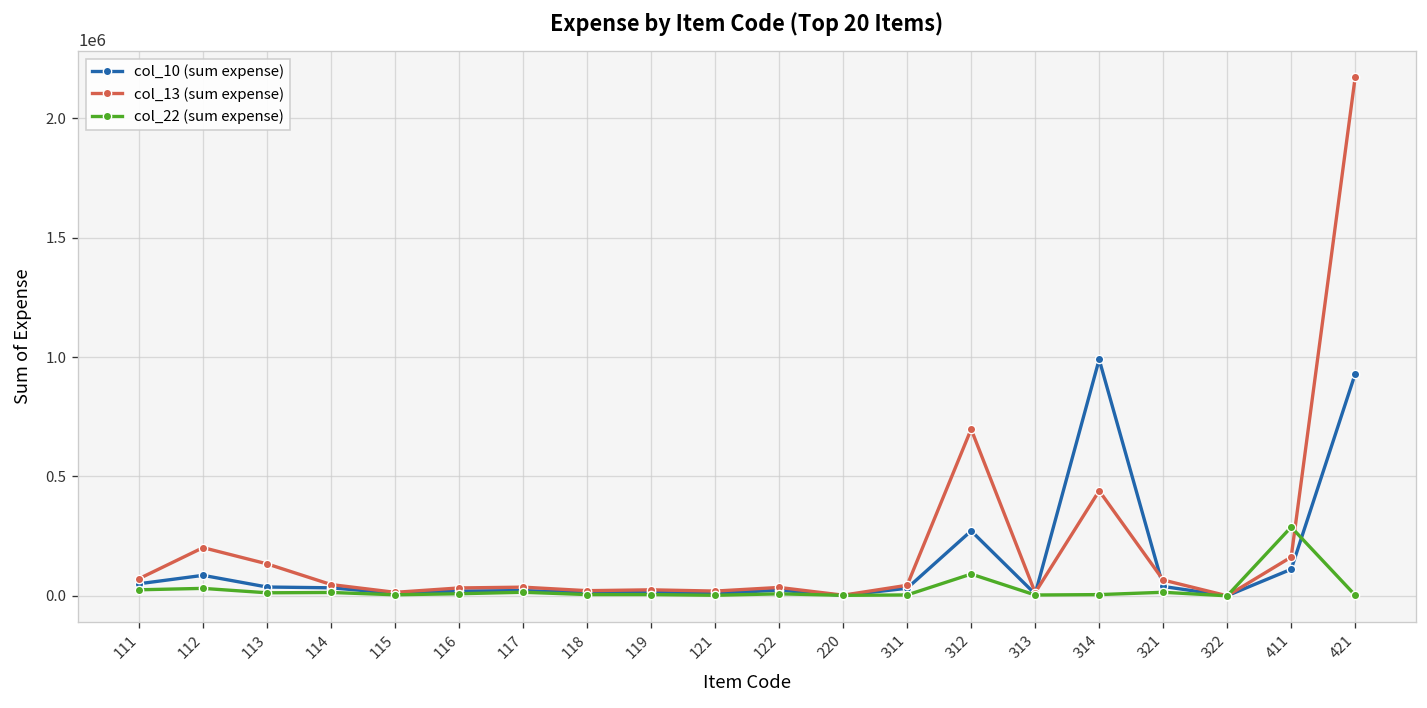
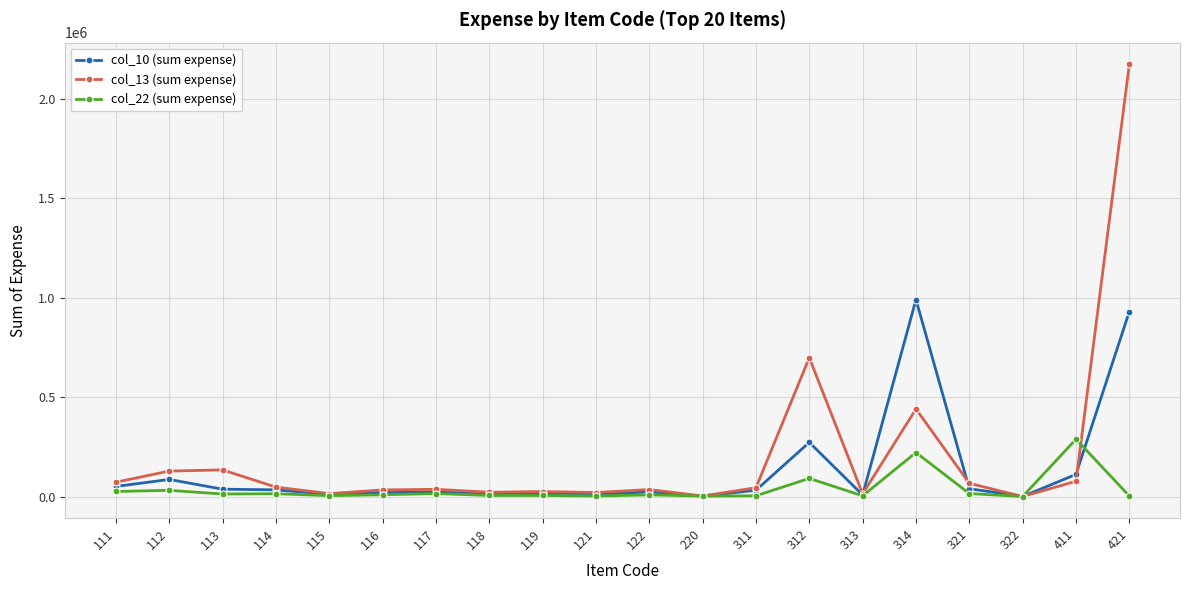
  {
    "col_10 (sum expense)": {
      "111": 50000,
      "112": 90000,
      "113": 40000,
      "114": 30000,
      "312": 270000,
      "314": 990000,
      "321": 40000,
      "411": 110000,
      "421": 930000
    },
    "col_13 (sum expense)": {
      "111": 70000,
-     "112": 200000,
+     "112": 130000,
      "113": 130000,
      "114": 50000,
      "116": 30000,
      "117": 40000,
      "312": 700000,
      "314": 440000,
      "321": 70000,
-     "411": 160000,
+     "411": 80000,
      "421": 2170000
    },
    "col_22 (sum expense)": {
      "111": 30000,
      "112": 30000,
      "113": 10000,
      "114": 10000,
      "122": 10000,
      "311": 0,
      "312": 90000,
-     "314": 10000,
+     "314": 220000,
      "321": 20000,
      "411": 290000,
      "421": 0
    }
  }
